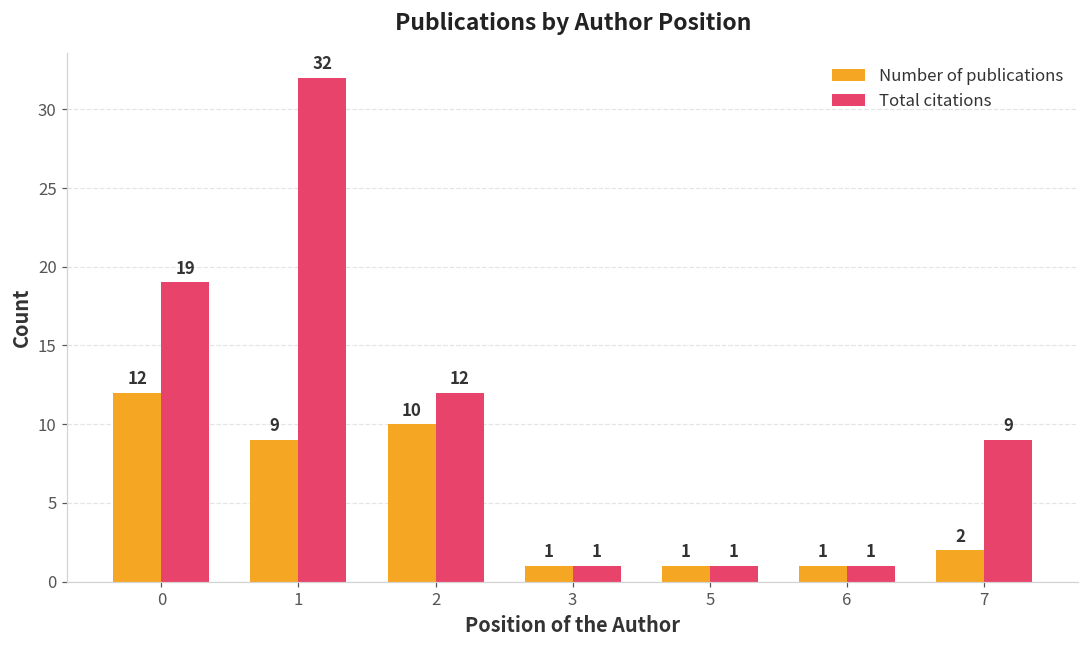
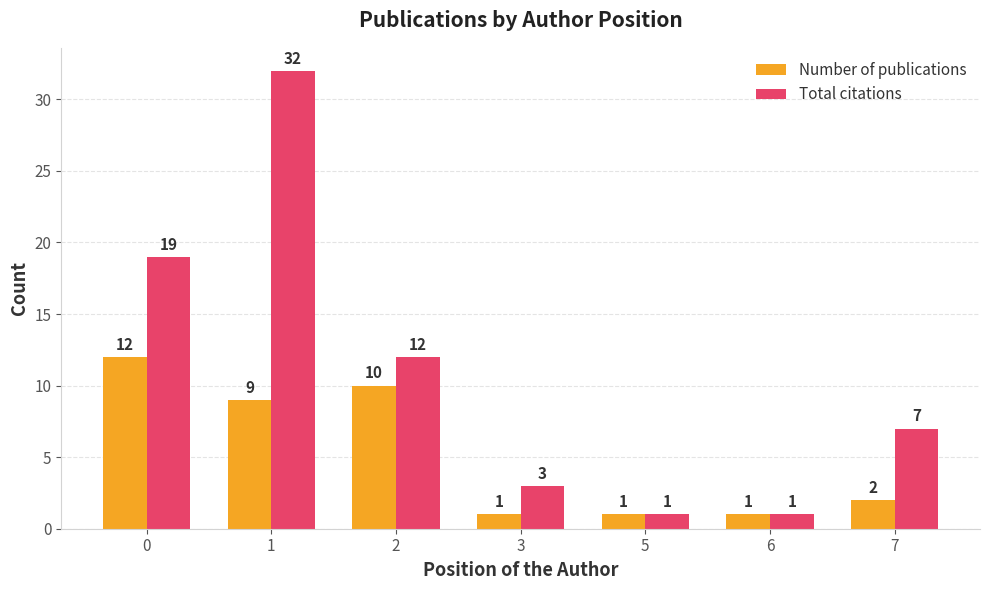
  {
    "Number of publications": {
      "0": 12,
      "1": 9,
      "2": 10,
      "3": 1,
      "5": 1,
      "6": 1,
      "7": 2
    },
    "Total citations": {
      "0": 19,
      "1": 32,
      "2": 12,
-     "3": 1,
+     "3": 3,
      "5": 1,
      "6": 1,
-     "7": 9
+     "7": 7
    }
  }
